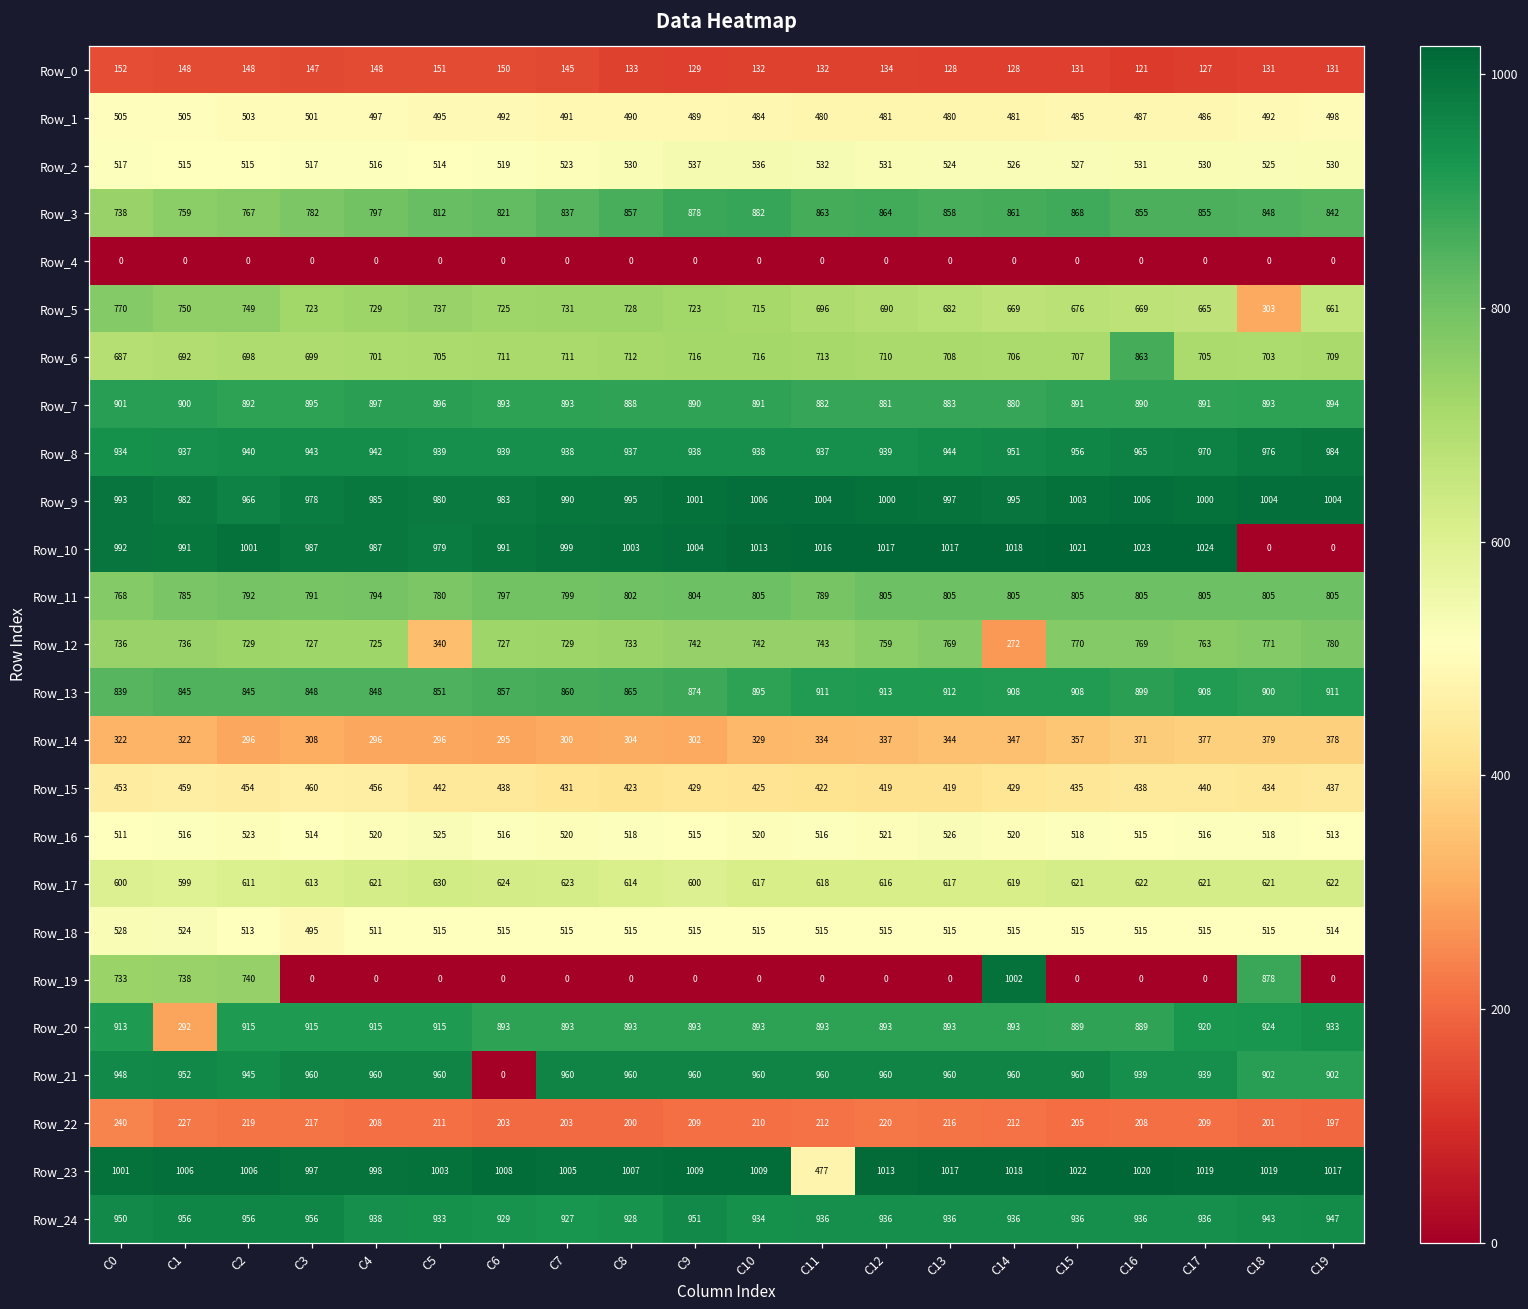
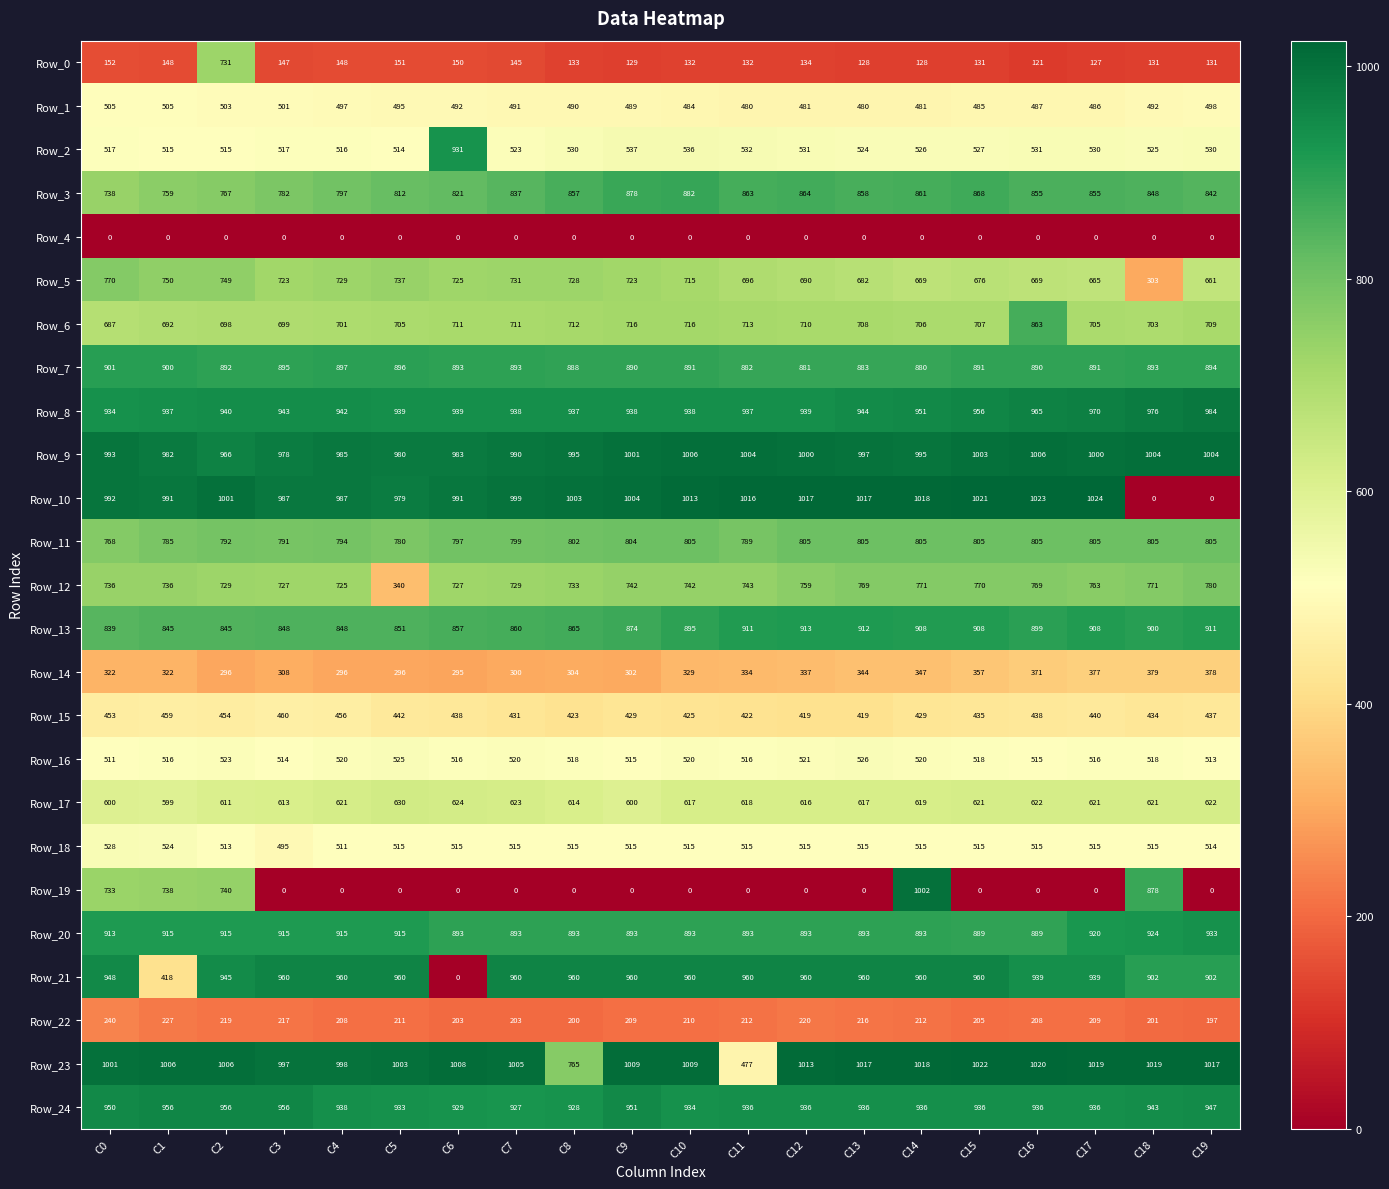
  {
    "Row_0": {
      "C0": 152,
      "C1": 148,
-     "C2": 148,
+     "C2": 731,
      "C3": 147,
      "C4": 148,
      "C5": 151,
      "C6": 150,
      "C7": 145,
      "C8": 133,
      "C9": 129,
      "C10": 132,
      "C11": 132,
      "C12": 134,
      "C13": 128,
      "C14": 128,
      "C15": 131,
      "C16": 121,
      "C17": 127,
      "C18": 131,
      "C19": 131
    },
    "Row_2": {
      "C0": 517,
      "C1": 515,
      "C2": 515,
      "C3": 517,
      "C4": 516,
      "C5": 514,
-     "C6": 519,
+     "C6": 931,
      "C7": 523,
      "C8": 530,
      "C9": 537,
      "C10": 536,
      "C11": 532,
      "C12": 531,
      "C13": 524,
      "C14": 526,
      "C15": 527,
      "C16": 531,
      "C17": 530,
      "C18": 525,
      "C19": 530
    },
    "Row_12": {
      "C0": 736,
      "C1": 736,
      "C2": 729,
      "C3": 727,
      "C4": 725,
      "C5": 340,
      "C6": 727,
      "C7": 729,
      "C8": 733,
      "C9": 742,
      "C10": 742,
      "C11": 743,
      "C12": 759,
      "C13": 769,
-     "C14": 272,
+     "C14": 771,
      "C15": 770,
      "C16": 769,
      "C17": 763,
      "C18": 771,
      "C19": 780
    },
    "Row_20": {
      "C0": 913,
-     "C1": 292,
+     "C1": 915,
      "C2": 915,
      "C3": 915,
      "C4": 915,
      "C5": 915,
      "C6": 893,
      "C7": 893,
      "C8": 893,
      "C9": 893,
      "C10": 893,
      "C11": 893,
      "C12": 893,
      "C13": 893,
      "C14": 893,
      "C15": 889,
      "C16": 889,
      "C17": 920,
      "C18": 924,
      "C19": 933
    },
    "Row_21": {
      "C0": 948,
-     "C1": 952,
+     "C1": 418,
      "C2": 945,
      "C3": 960,
      "C4": 960,
      "C5": 960,
      "C6": 0,
      "C7": 960,
      "C8": 960,
      "C9": 960,
      "C10": 960,
      "C11": 960,
      "C12": 960,
      "C13": 960,
      "C14": 960,
      "C15": 960,
      "C16": 939,
      "C17": 939,
      "C18": 902,
      "C19": 902
    },
    "Row_23": {
      "C0": 1001,
      "C1": 1006,
      "C2": 1006,
      "C3": 997,
      "C4": 998,
      "C5": 1003,
      "C6": 1008,
      "C7": 1005,
-     "C8": 1007,
+     "C8": 765,
      "C9": 1009,
      "C10": 1009,
      "C11": 477,
      "C12": 1013,
      "C13": 1017,
      "C14": 1018,
      "C15": 1022,
      "C16": 1020,
      "C17": 1019,
      "C18": 1019,
      "C19": 1017
    }
  }
